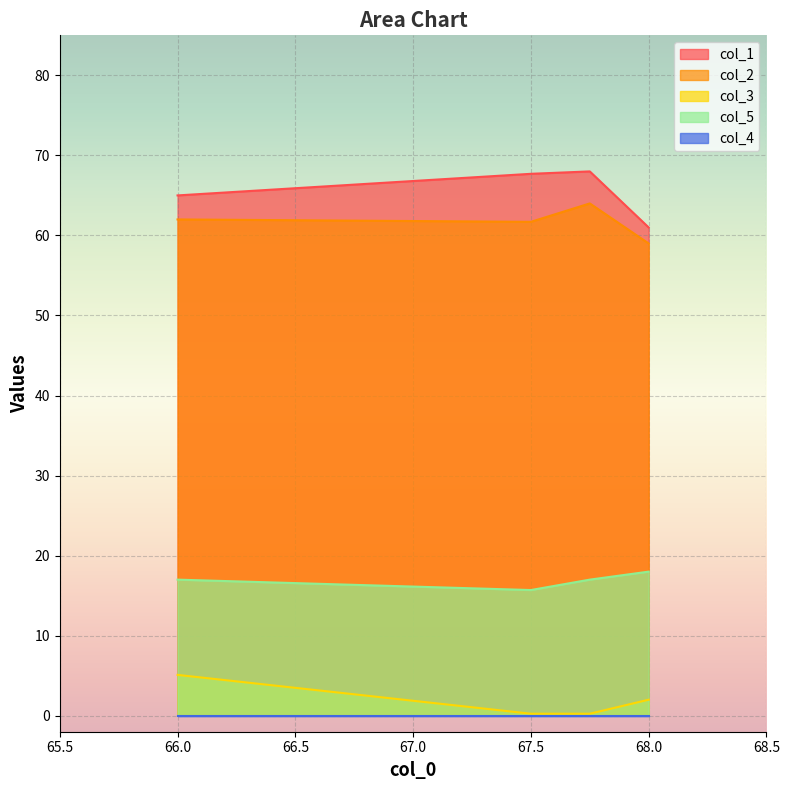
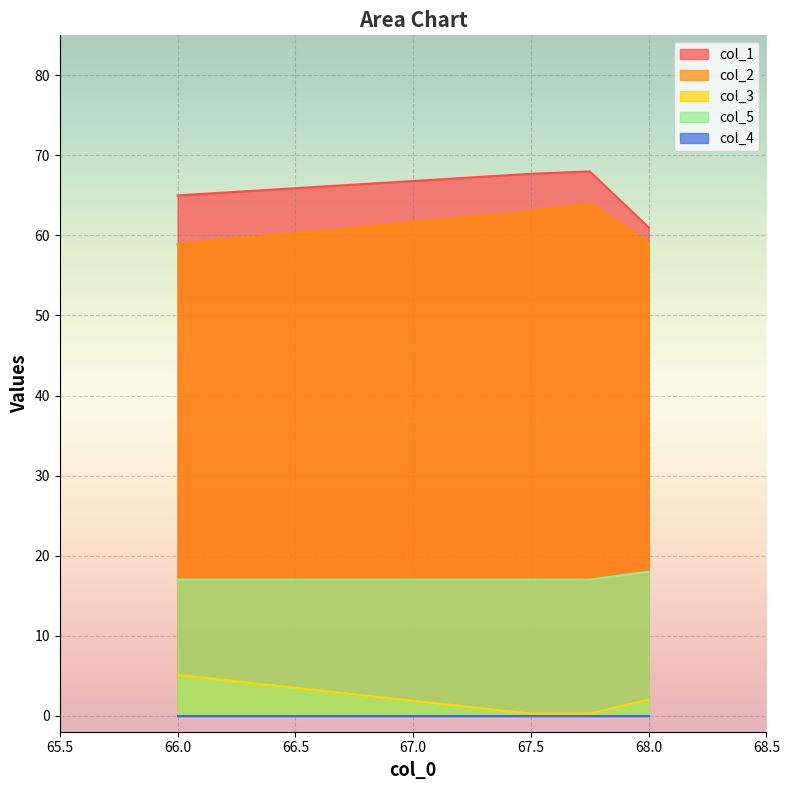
  {
    "col_1": {
      "66.0": 65,
      "67.5": 68,
      "68.0": 61
    },
    "col_2": {
-     "66.0": 62,
-     "67.5": 62,
+     "66.0": 59,
+     "67.5": 63,
      "68.0": 59
    },
    "col_3": {
      "66.0": 5,
      "68.0": 2
    },
    "col_5": {
      "66.0": 17,
-     "67.5": 16,
+     "67.5": 17,
      "68.0": 18
    },
    "col_4": {
      "66.0": 0,
      "68.0": 0
    }
  }
